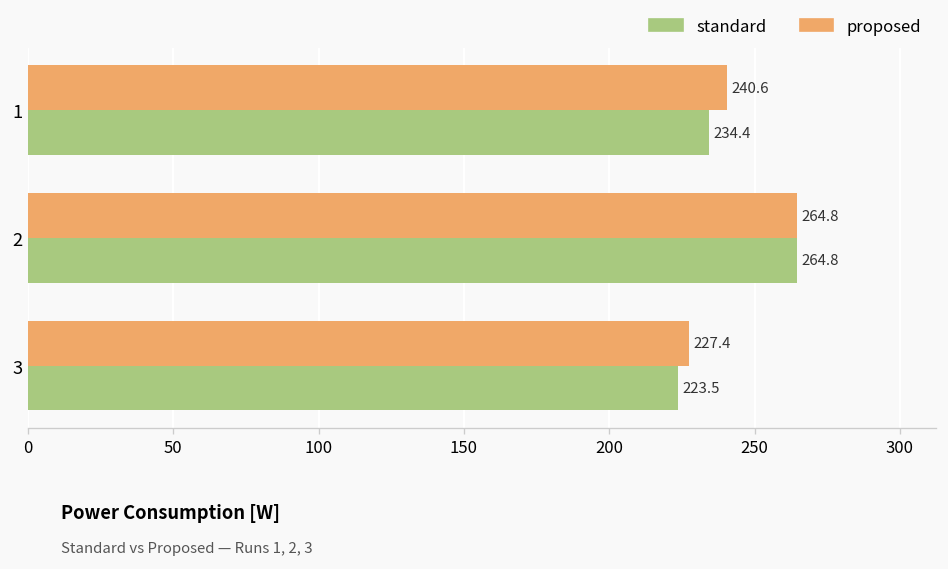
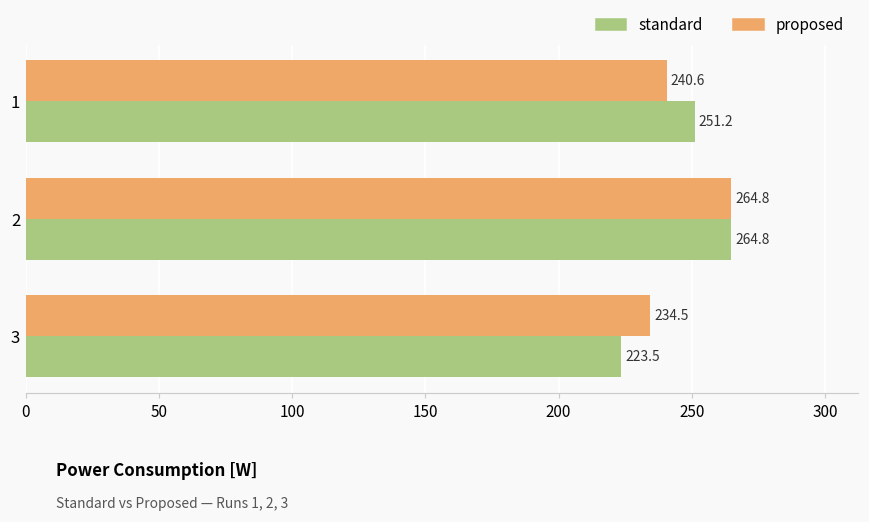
  {
    "standard": {
-     "1": 234.4,
+     "1": 251.2,
      "2": 264.8,
      "3": 223.5
    },
    "proposed": {
      "1": 240.6,
      "2": 264.8,
-     "3": 227.4
+     "3": 234.5
    }
  }
